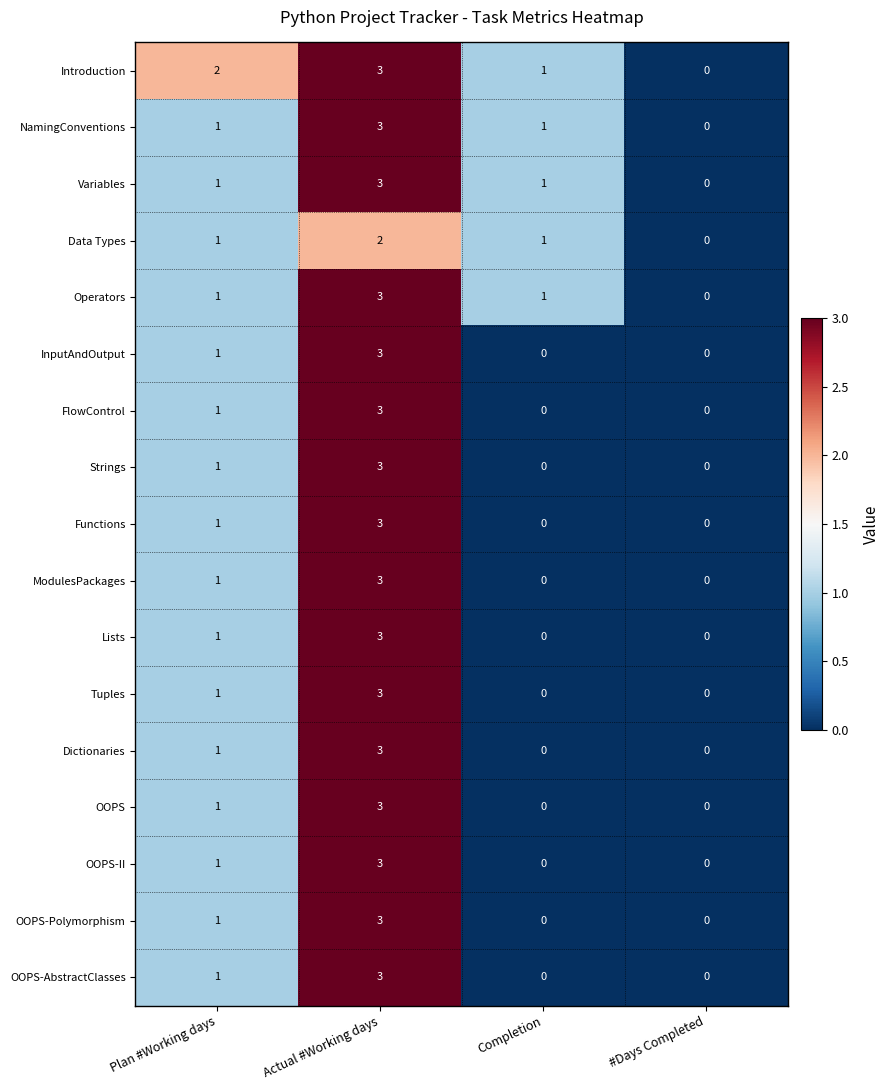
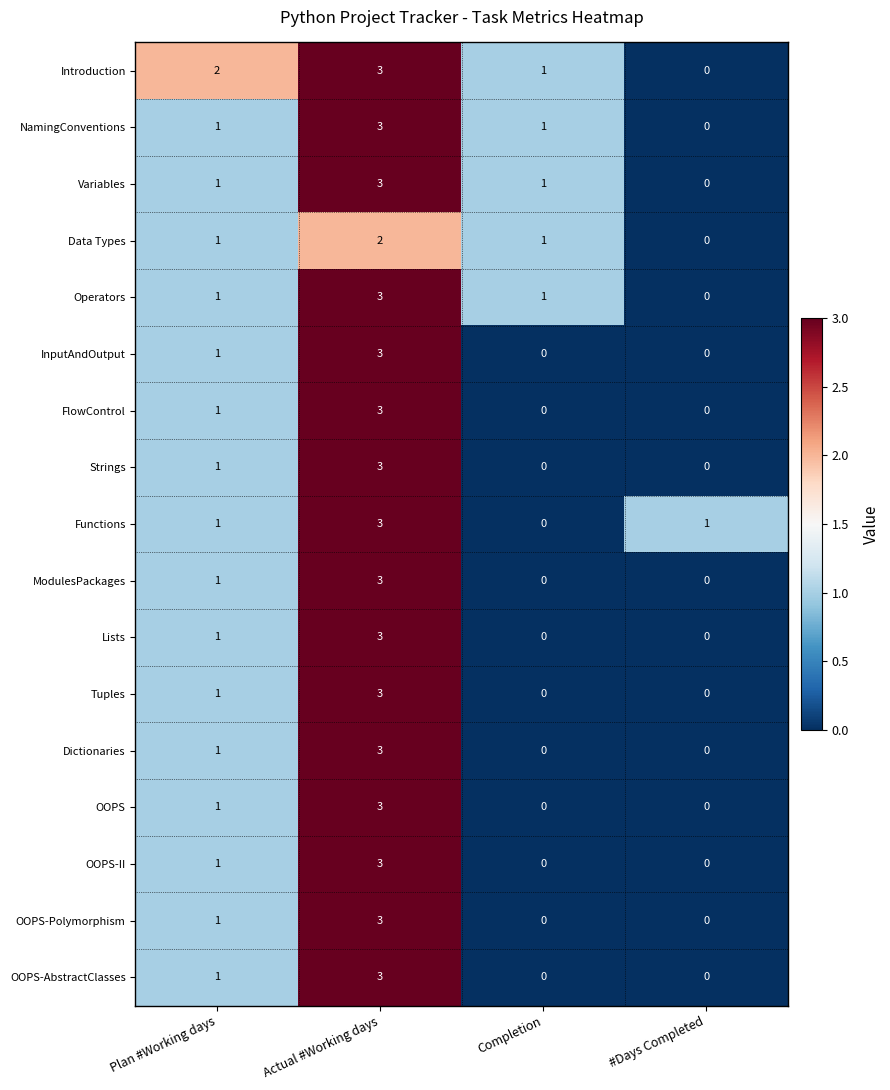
  {
    "Introduction": {
      "Plan #Working days": 2,
      "Actual #Working days": 3,
      "Completion": 1,
      "#Days Completed": 0
    },
    "NamingConventions": {
      "Plan #Working days": 1,
      "Actual #Working days": 3,
      "Completion": 1,
      "#Days Completed": 0
    },
    "Variables": {
      "Plan #Working days": 1,
      "Actual #Working days": 3,
      "Completion": 1,
      "#Days Completed": 0
    },
    "Data Types": {
      "Plan #Working days": 1,
      "Actual #Working days": 2,
      "Completion": 1,
      "#Days Completed": 0
    },
    "Operators": {
      "Plan #Working days": 1,
      "Actual #Working days": 3,
      "Completion": 1,
      "#Days Completed": 0
    },
    "InputAndOutput": {
      "Plan #Working days": 1,
      "Actual #Working days": 3,
      "Completion": 0,
      "#Days Completed": 0
    },
    "FlowControl": {
      "Plan #Working days": 1,
      "Actual #Working days": 3,
      "Completion": 0,
      "#Days Completed": 0
    },
    "Strings": {
      "Plan #Working days": 1,
      "Actual #Working days": 3,
      "Completion": 0,
      "#Days Completed": 0
    },
    "Functions": {
      "Plan #Working days": 1,
      "Actual #Working days": 3,
      "Completion": 0,
-     "#Days Completed": 0
+     "#Days Completed": 1
    },
    "ModulesPackages": {
      "Plan #Working days": 1,
      "Actual #Working days": 3,
      "Completion": 0,
      "#Days Completed": 0
    },
    "Lists": {
      "Plan #Working days": 1,
      "Actual #Working days": 3,
      "Completion": 0,
      "#Days Completed": 0
    },
    "Tuples": {
      "Plan #Working days": 1,
      "Actual #Working days": 3,
      "Completion": 0,
      "#Days Completed": 0
    },
    "Dictionaries": {
      "Plan #Working days": 1,
      "Actual #Working days": 3,
      "Completion": 0,
      "#Days Completed": 0
    },
    "OOPS": {
      "Plan #Working days": 1,
      "Actual #Working days": 3,
      "Completion": 0,
      "#Days Completed": 0
    },
    "OOPS-II": {
      "Plan #Working days": 1,
      "Actual #Working days": 3,
      "Completion": 0,
      "#Days Completed": 0
    },
    "OOPS-Polymorphism": {
      "Plan #Working days": 1,
      "Actual #Working days": 3,
      "Completion": 0,
      "#Days Completed": 0
    },
    "OOPS-AbstractClasses": {
      "Plan #Working days": 1,
      "Actual #Working days": 3,
      "Completion": 0,
      "#Days Completed": 0
    }
  }
